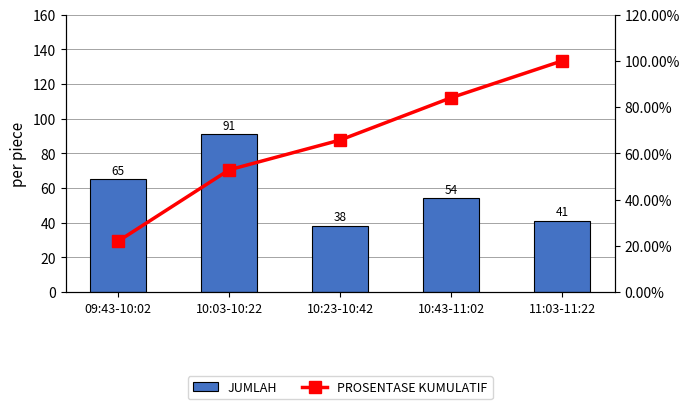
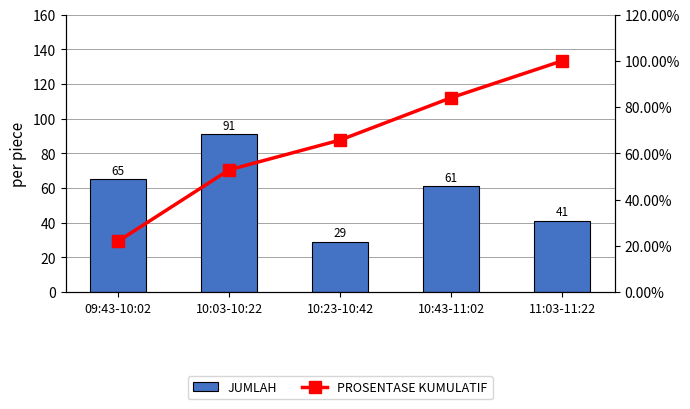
  {
    "JUMLAH": {
      "09:43-10:02": 65,
      "10:03-10:22": 91,
-     "10:23-10:42": 38,
-     "10:43-11:02": 54,
+     "10:23-10:42": 29,
+     "10:43-11:02": 61,
      "11:03-11:22": 41
    }
  }
